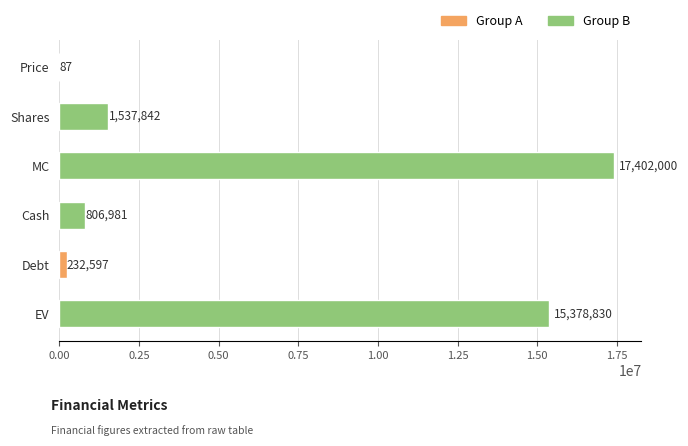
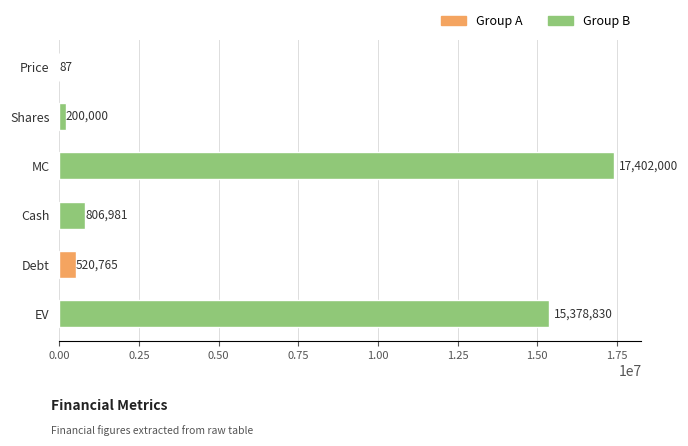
  {
    "Price": "87",
-   "Shares": "1,537,842",
+   "Shares": "200,000",
    "MC": "17,402,000",
    "Cash": "806,981",
-   "Debt": "232,597",
+   "Debt": "520,765",
    "EV": "15,378,830"
  }
